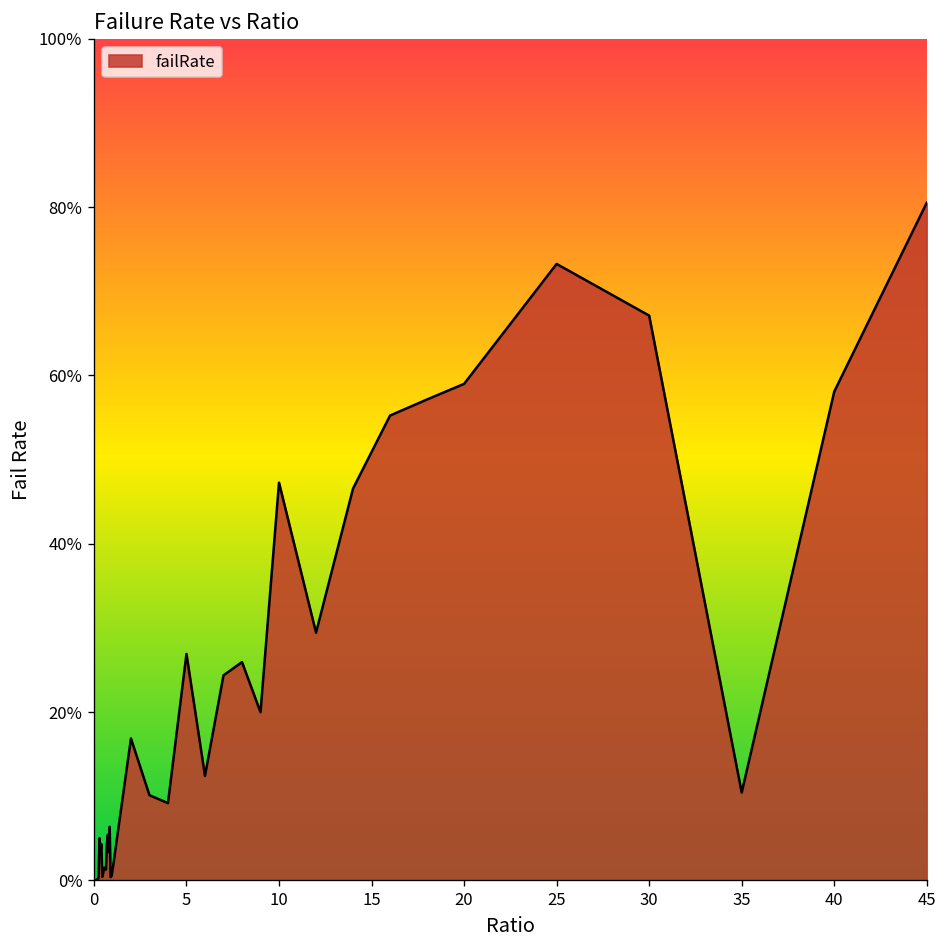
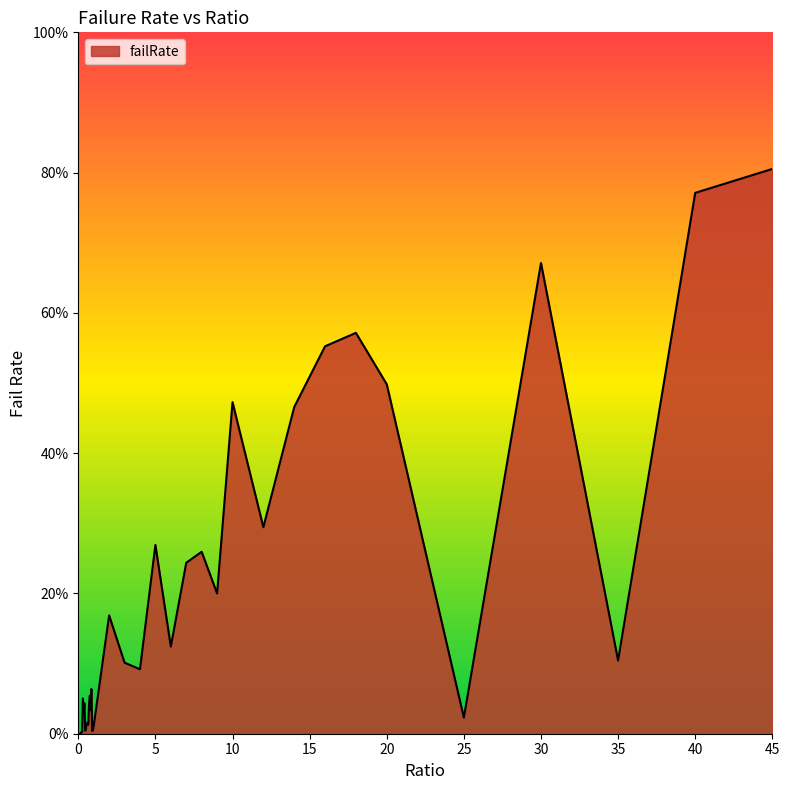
  {
    "0": "0%",
    "5": "27%",
    "10": "47%",
-   "20": "59%",
-   "25": "73%",
+   "20": "50%",
+   "25": "2%",
    "30": "67%",
    "35": "10%",
-   "40": "58%",
+   "40": "77%",
    "45": "81%"
  }
